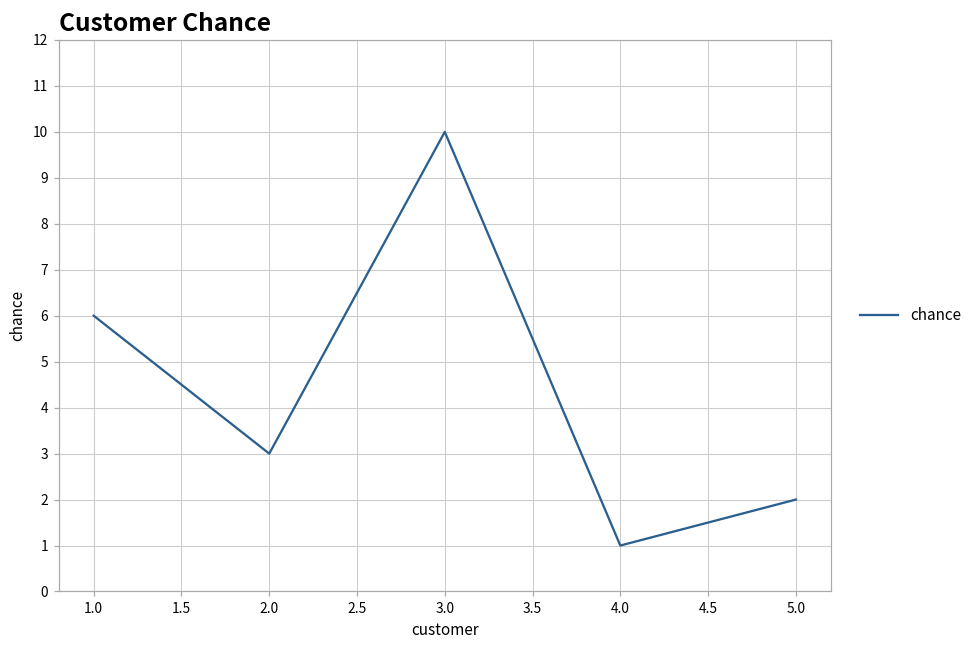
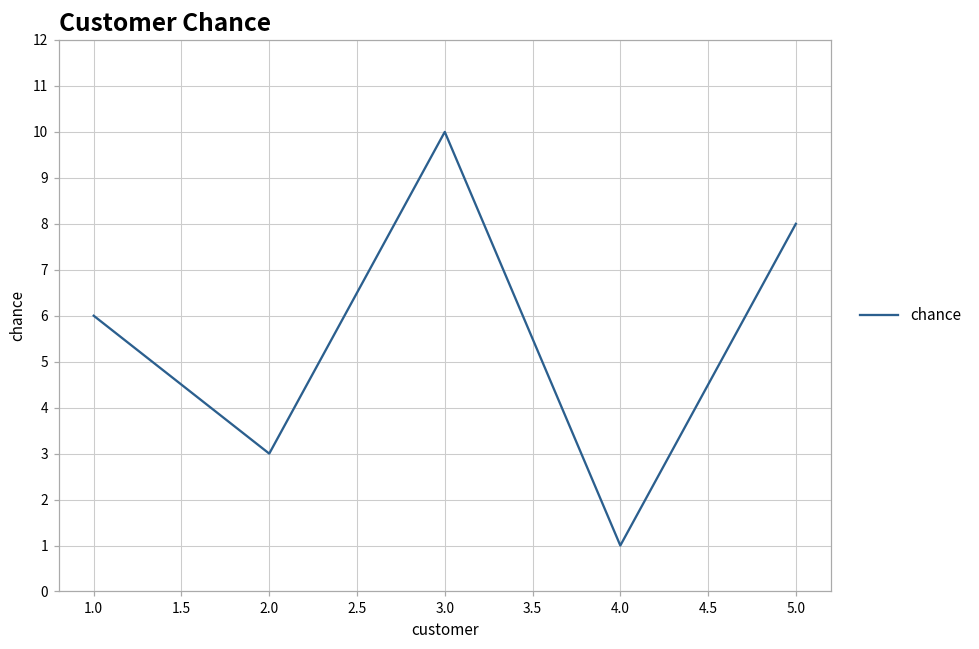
  {
    "1.0": 6,
    "2.0": 3,
    "3.0": 10,
    "4.0": 1,
-   "5.0": 2
+   "5.0": 8
  }
